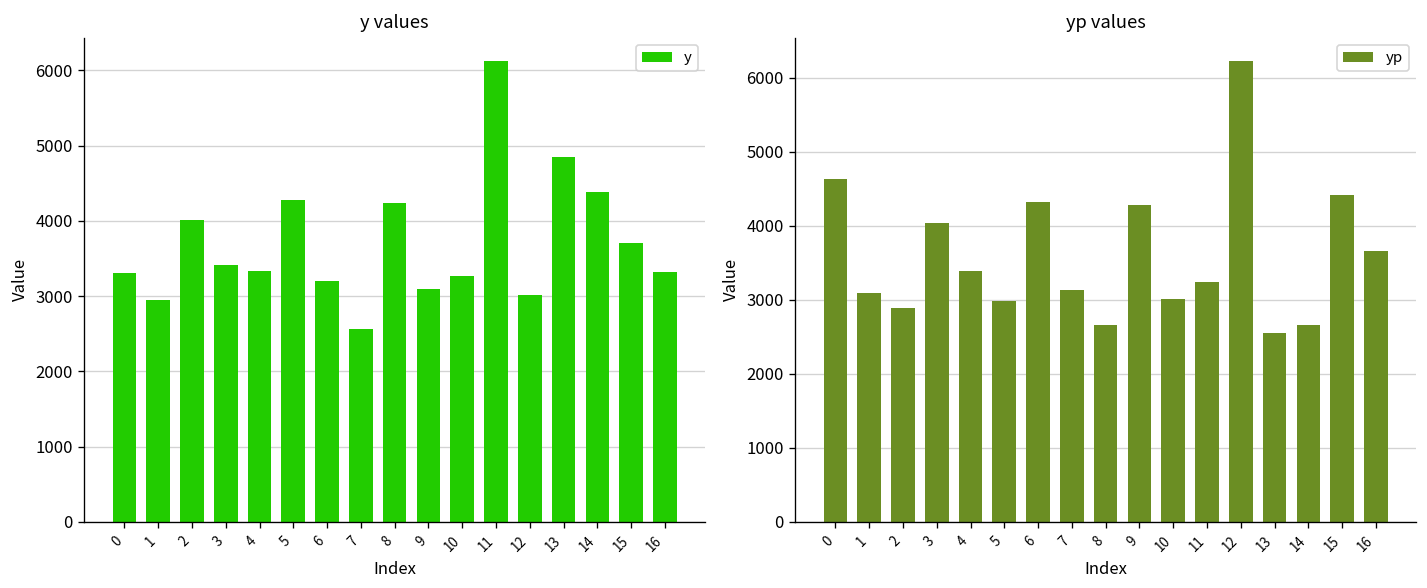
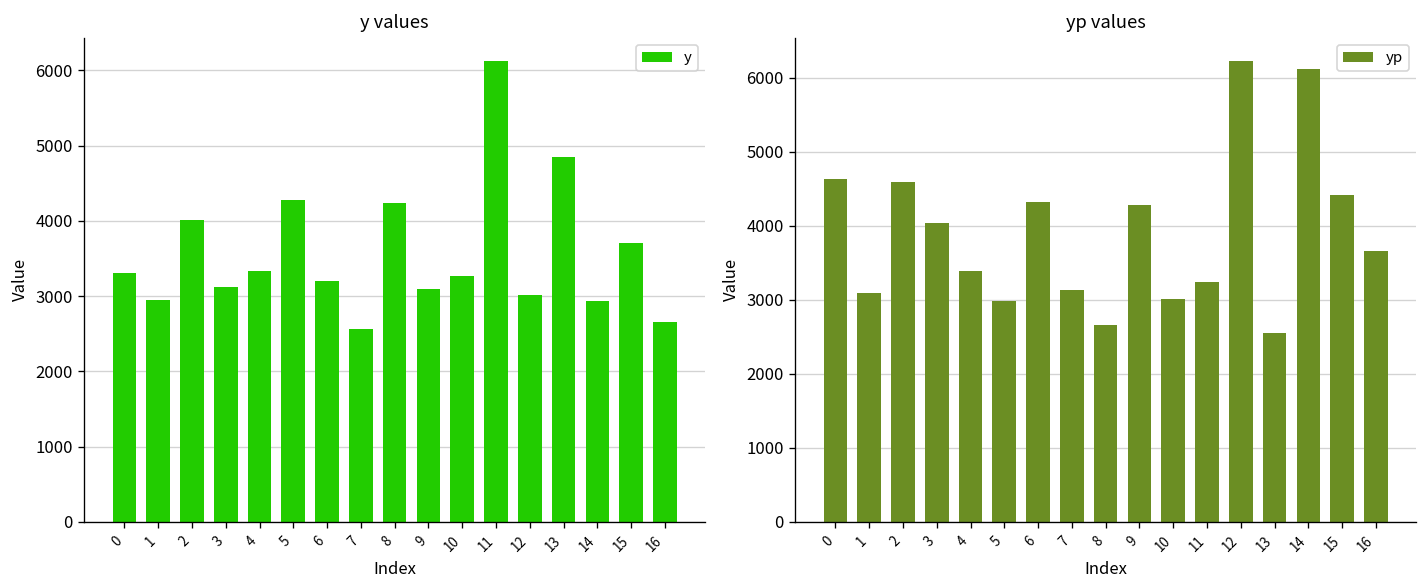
  {
    "y values": {
      "0": 3300,
      "1": 3000,
      "2": 4000,
-     "3": 3400,
+     "3": 3100,
      "4": 3300,
      "5": 4300,
      "6": 3200,
      "7": 2600,
      "8": 4200,
      "9": 3100,
      "10": 3300,
      "11": 6100,
      "12": 3000,
      "13": 4900,
-     "14": 4400,
+     "14": 2900,
      "15": 3700,
-     "16": 3300
+     "16": 2700
    },
    "yp values": {
      "0": 4600,
      "1": 3100,
-     "2": 2900,
+     "2": 4600,
      "3": 4000,
      "4": 3400,
      "5": 3000,
      "6": 4300,
      "7": 3100,
      "8": 2700,
      "9": 4300,
      "10": 3000,
      "11": 3200,
      "12": 6200,
      "13": 2600,
-     "14": 2700,
+     "14": 6100,
      "15": 4400,
      "16": 3700
    }
  }
